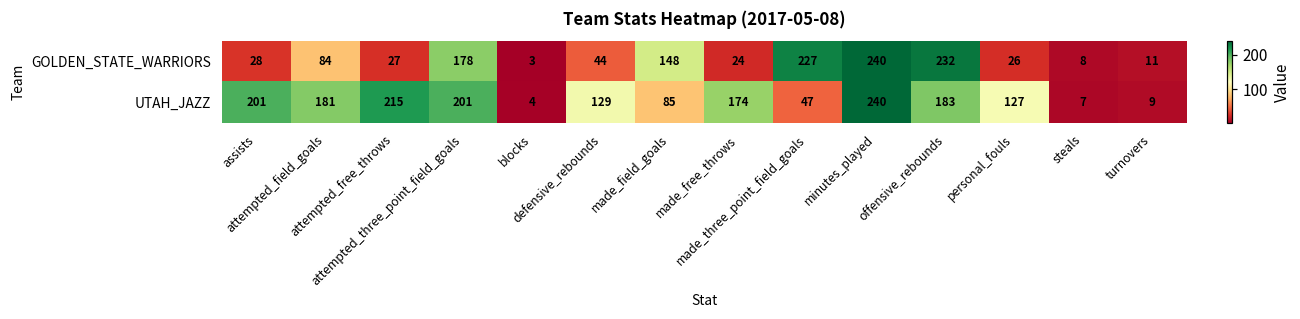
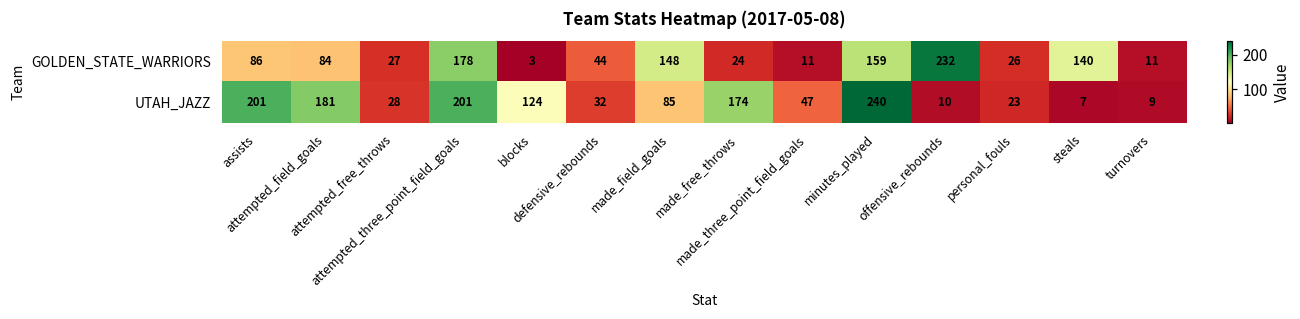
  {
    "GOLDEN_STATE_WARRIORS": {
-     "assists": 28,
+     "assists": 86,
      "attempted_field_goals": 84,
      "attempted_free_throws": 27,
      "attempted_three_point_field_goals": 178,
      "blocks": 3,
      "defensive_rebounds": 44,
      "made_field_goals": 148,
      "made_free_throws": 24,
-     "made_three_point_field_goals": 227,
-     "minutes_played": 240,
+     "made_three_point_field_goals": 11,
+     "minutes_played": 159,
      "offensive_rebounds": 232,
      "personal_fouls": 26,
-     "steals": 8,
+     "steals": 140,
      "turnovers": 11
    },
    "UTAH_JAZZ": {
      "assists": 201,
      "attempted_field_goals": 181,
-     "attempted_free_throws": 215,
+     "attempted_free_throws": 28,
      "attempted_three_point_field_goals": 201,
-     "blocks": 4,
-     "defensive_rebounds": 129,
+     "blocks": 124,
+     "defensive_rebounds": 32,
      "made_field_goals": 85,
      "made_free_throws": 174,
      "made_three_point_field_goals": 47,
      "minutes_played": 240,
-     "offensive_rebounds": 183,
-     "personal_fouls": 127,
+     "offensive_rebounds": 10,
+     "personal_fouls": 23,
      "steals": 7,
      "turnovers": 9
    }
  }
